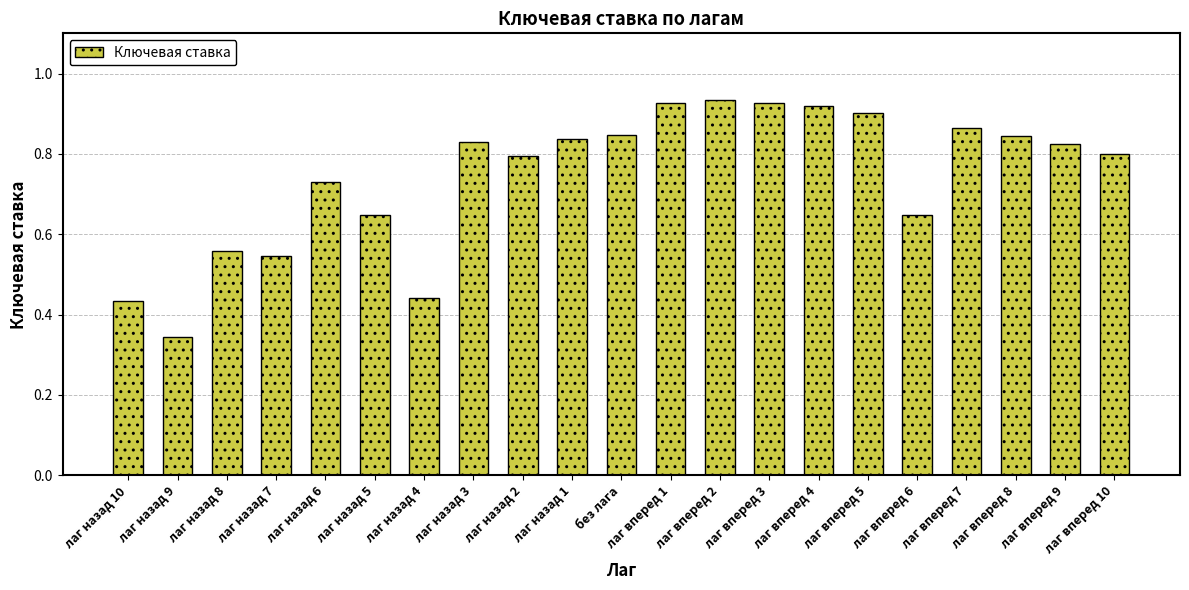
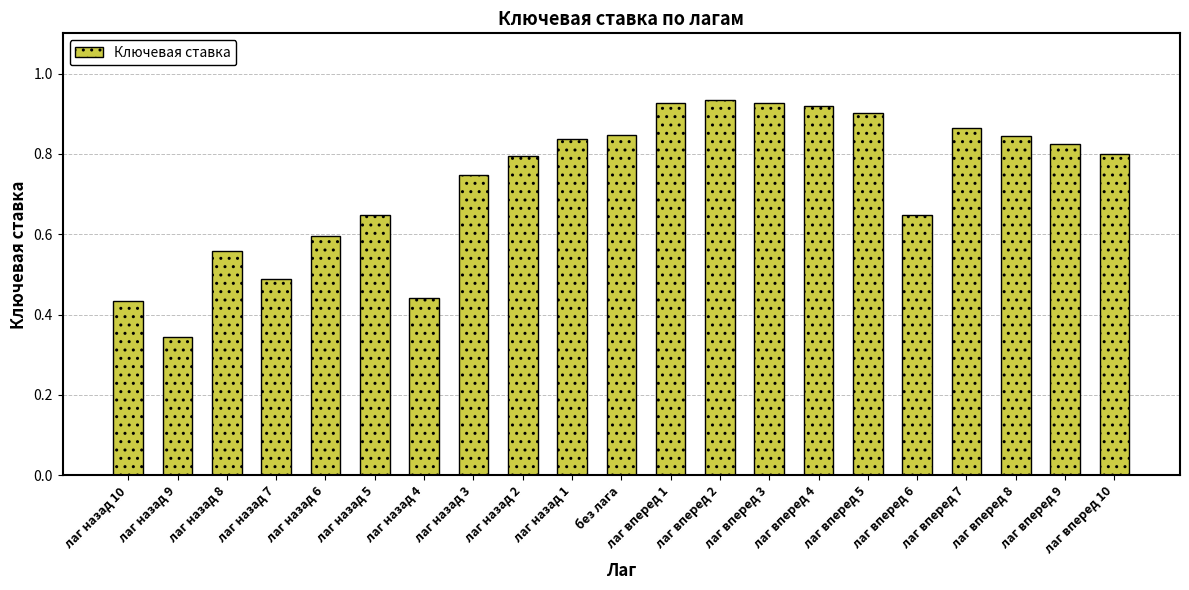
  {
    "лаг назад 10": 0.43,
    "лаг назад 9": 0.34,
    "лаг назад 8": 0.56,
-   "лаг назад 7": 0.55,
-   "лаг назад 6": 0.73,
+   "лаг назад 7": 0.49,
+   "лаг назад 6": 0.60,
    "лаг назад 5": 0.65,
    "лаг назад 4": 0.44,
-   "лаг назад 3": 0.83,
+   "лаг назад 3": 0.75,
    "лаг назад 2": 0.79,
    "лаг назад 1": 0.84,
    "без лага": 0.85,
    "лаг вперед 1": 0.93,
    "лаг вперед 2": 0.93,
    "лаг вперед 3": 0.93,
    "лаг вперед 4": 0.92,
    "лаг вперед 5": 0.90,
    "лаг вперед 6": 0.65,
    "лаг вперед 7": 0.86,
    "лаг вперед 8": 0.85,
    "лаг вперед 9": 0.83,
    "лаг вперед 10": 0.80
  }
